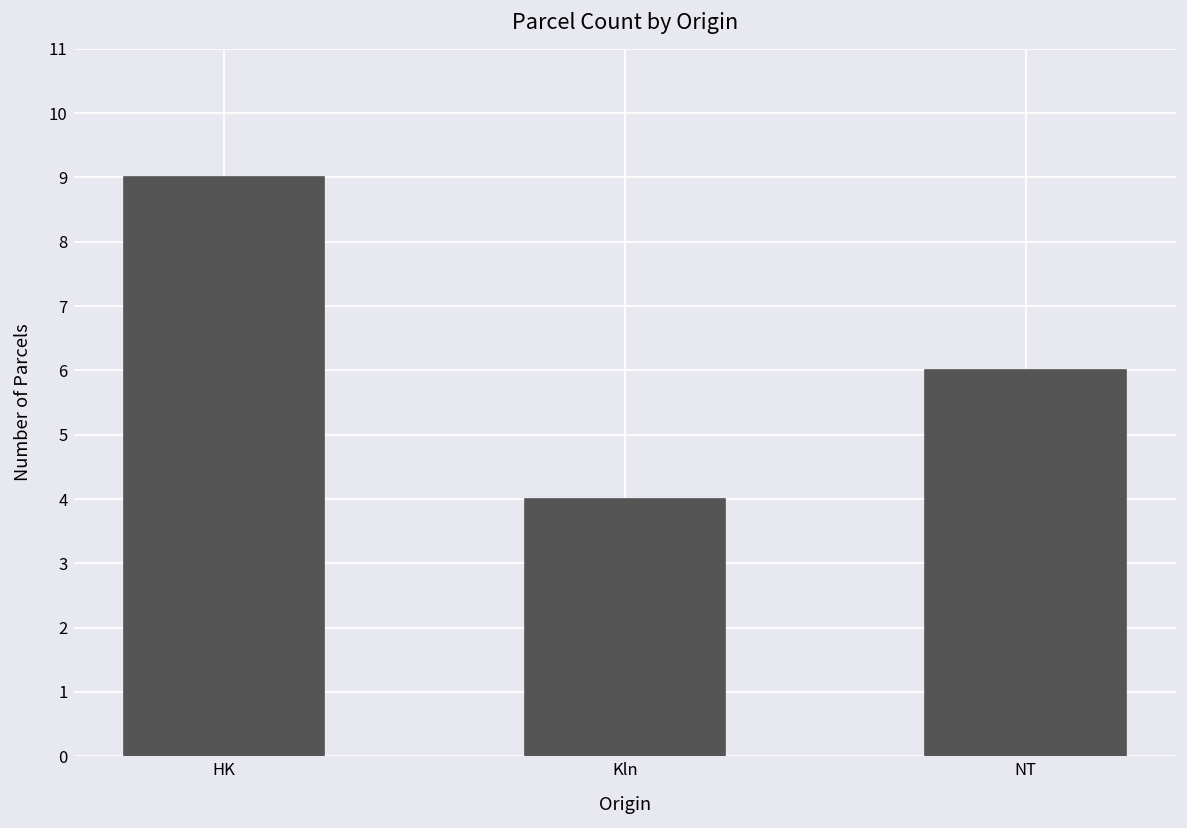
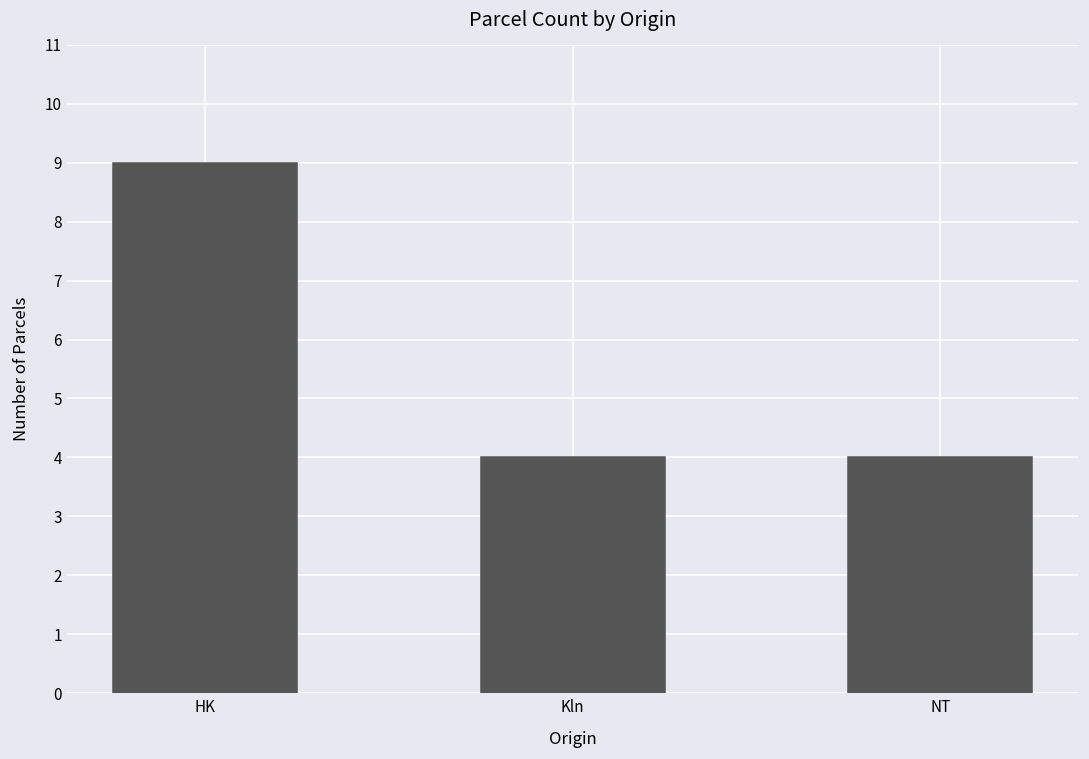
  {
    "HK": 9,
    "Kln": 4,
-   "NT": 6
+   "NT": 4
  }
